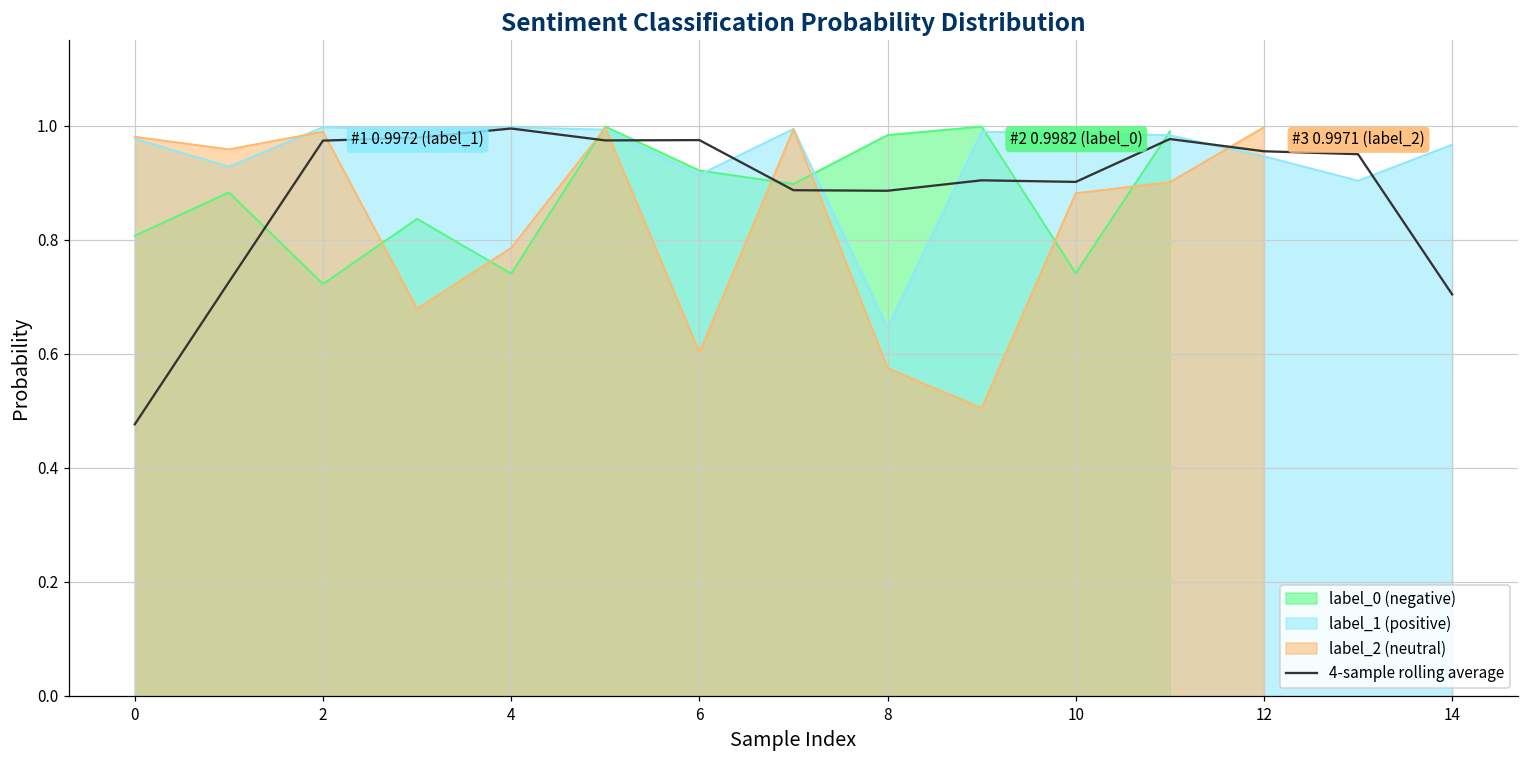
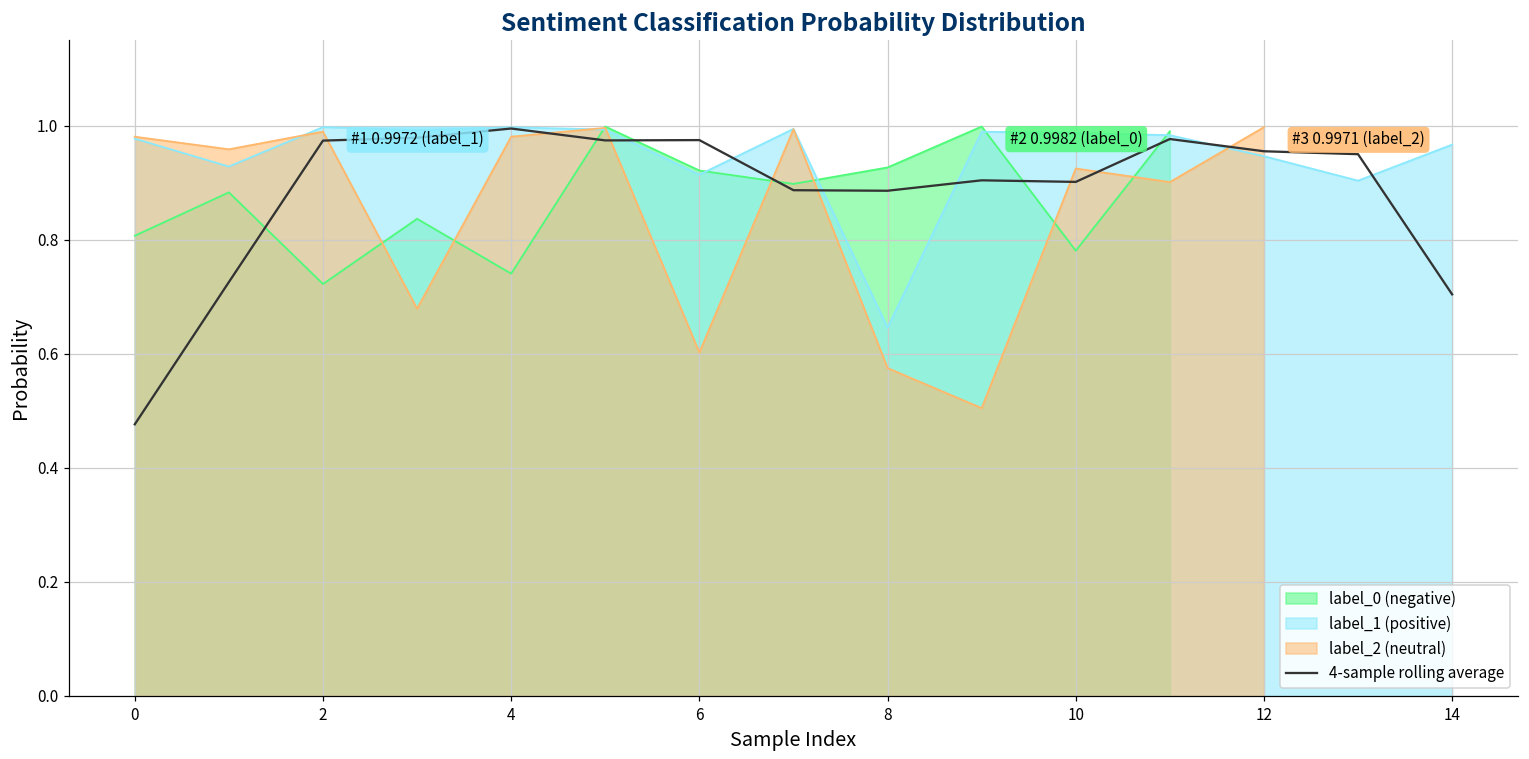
  {
    "label_0 (negative)": {
      "0": 0.81,
      "2": 0.72,
      "4": 0.74,
      "6": 0.92,
-     "8": 0.98,
-     "10": 0.74
+     "8": 0.93,
+     "10": 0.78
    },
    "label_1 (positive)": {
      "2": 1.00,
      "6": 0.91,
      "8": 0.65,
      "12": 0.95,
      "14": 0.97
    },
    "label_2 (neutral)": {
      "2": 0.99,
-     "4": 0.79,
+     "4": 0.98,
      "6": 0.60,
      "8": 0.57,
-     "10": 0.88,
+     "10": 0.92,
      "12": 1.00
    },
    "4-sample rolling average": {
      "0": 0.48,
      "2": 0.97,
      "6": 0.97,
      "8": 0.89,
      "10": 0.90,
      "12": 0.95,
      "14": 0.70
    }
  }
